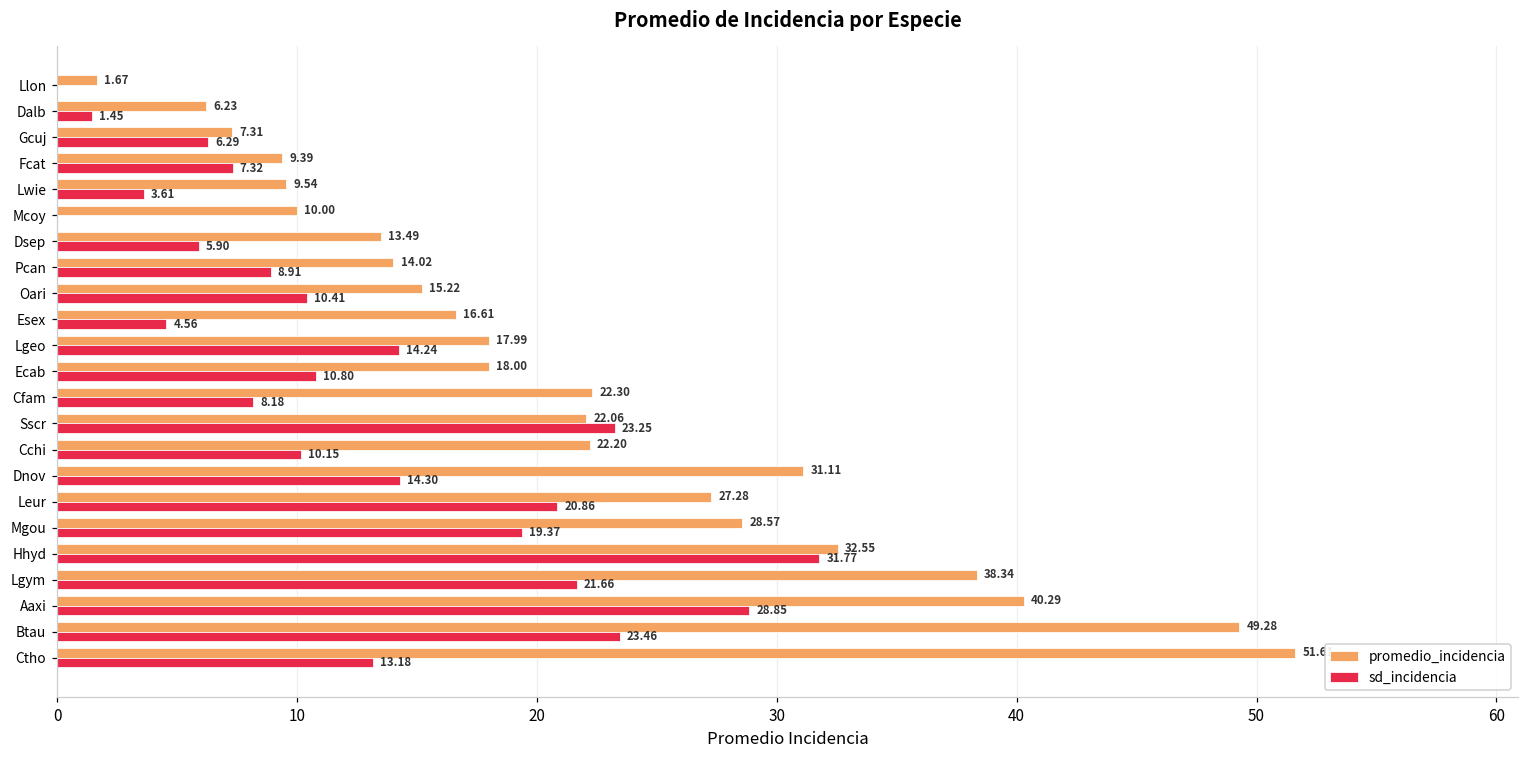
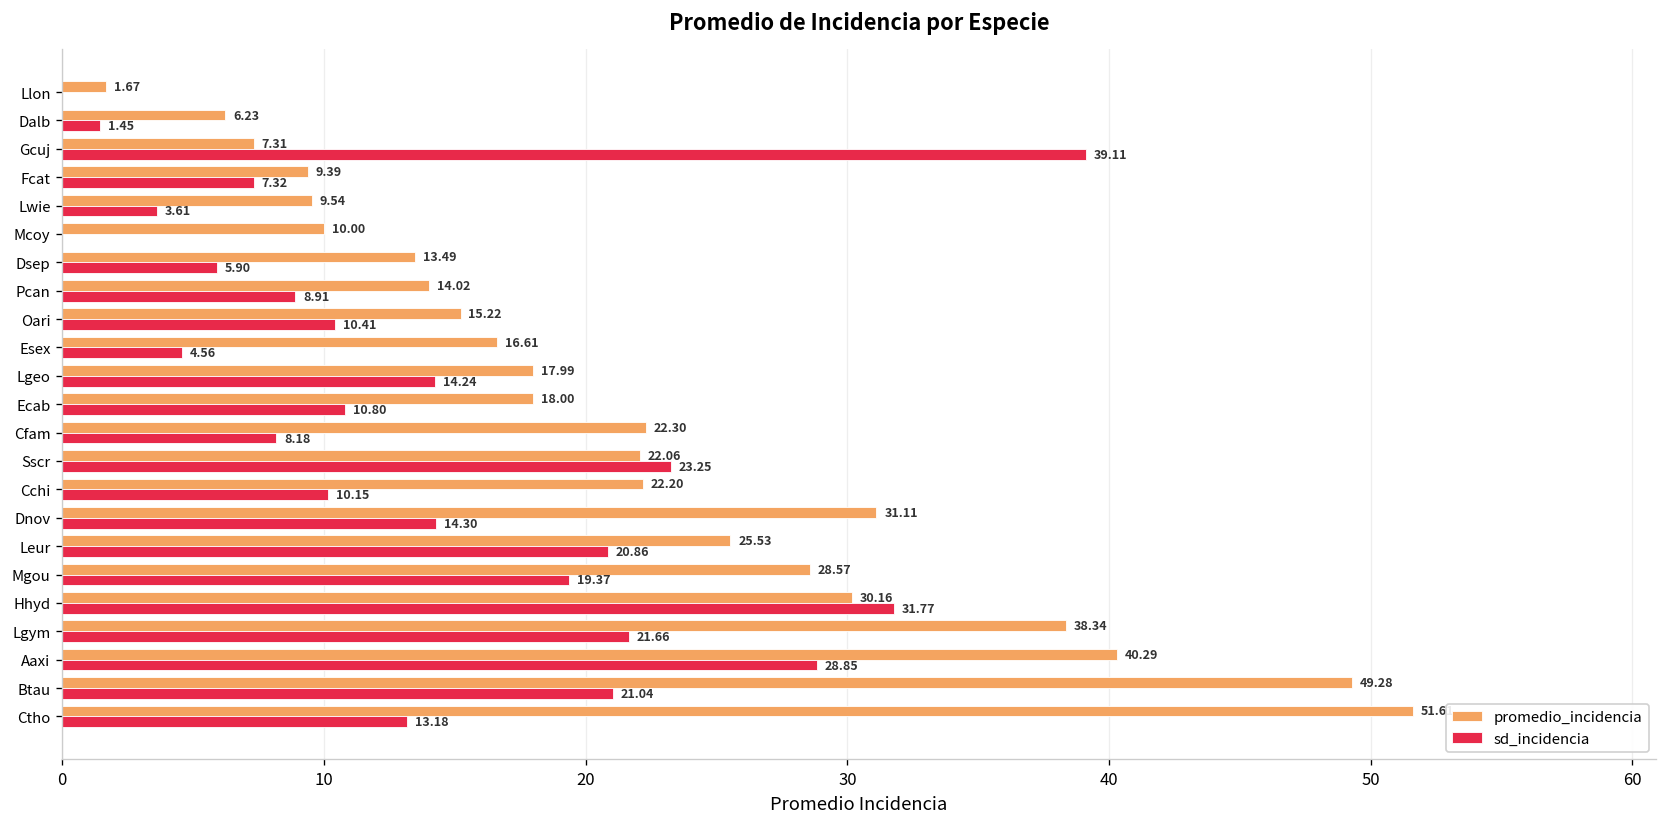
  {
    "promedio_incidencia": {
      "Llon": 1.67,
      "Dalb": 6.23,
      "Gcuj": 7.31,
      "Fcat": 9.39,
      "Lwie": 9.54,
      "Mcoy": 10.00,
      "Dsep": 13.49,
      "Pcan": 14.02,
      "Oari": 15.22,
      "Esex": 16.61,
      "Lgeo": 17.99,
      "Ecab": 18.00,
      "Cfam": 22.30,
      "Sscr": 22.06,
      "Cchi": 22.20,
      "Dnov": 31.11,
-     "Leur": 27.28,
+     "Leur": 25.53,
      "Mgou": 28.57,
-     "Hhyd": 32.55,
+     "Hhyd": 30.16,
      "Lgym": 38.34,
      "Aaxi": 40.29,
      "Btau": 49.28
    },
    "sd_incidencia": {
      "Dalb": 1.45,
-     "Gcuj": 6.29,
+     "Gcuj": 39.11,
      "Fcat": 7.32,
      "Lwie": 3.61,
      "Dsep": 5.90,
      "Pcan": 8.91,
      "Oari": 10.41,
      "Esex": 4.56,
      "Lgeo": 14.24,
      "Ecab": 10.80,
      "Cfam": 8.18,
      "Sscr": 23.25,
      "Cchi": 10.15,
      "Dnov": 14.30,
      "Leur": 20.86,
      "Mgou": 19.37,
      "Hhyd": 31.77,
      "Lgym": 21.66,
      "Aaxi": 28.85,
-     "Btau": 23.46,
+     "Btau": 21.04,
      "Ctho": 13.18
    }
  }
